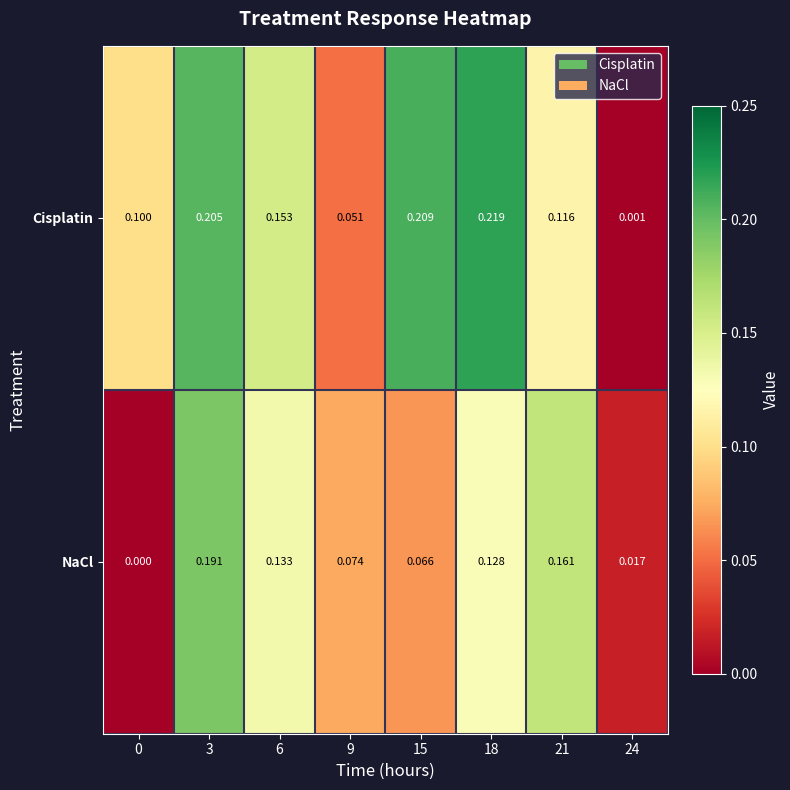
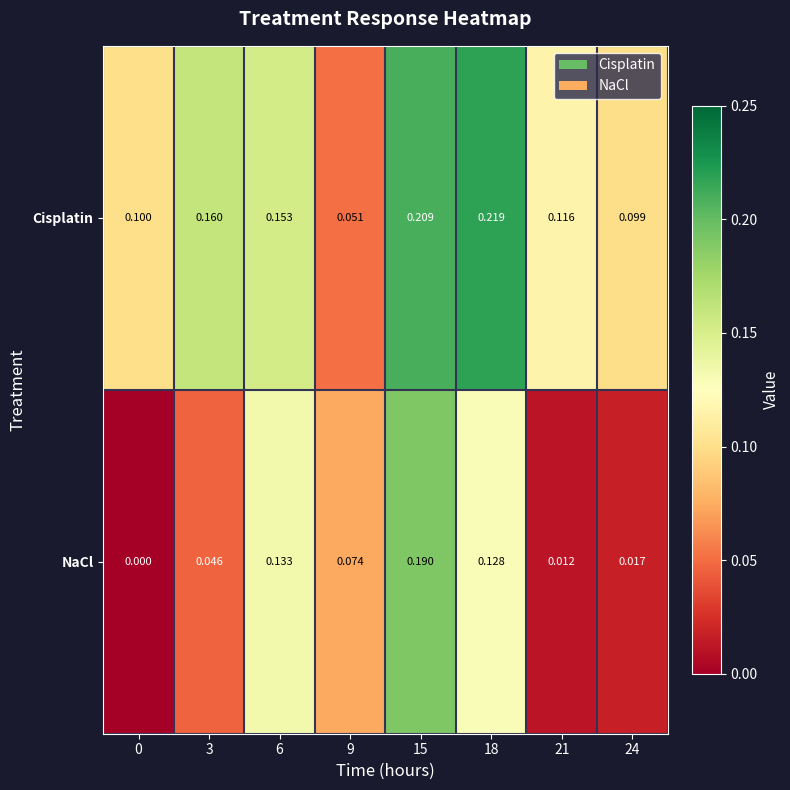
  {
    "Cisplatin": {
      "0": 0.100,
-     "3": 0.205,
+     "3": 0.160,
      "6": 0.153,
      "9": 0.051,
      "15": 0.209,
      "18": 0.219,
      "21": 0.116,
-     "24": 0.001
+     "24": 0.099
    },
    "NaCl": {
      "0": 0.000,
-     "3": 0.191,
+     "3": 0.046,
      "6": 0.133,
      "9": 0.074,
-     "15": 0.066,
+     "15": 0.190,
      "18": 0.128,
-     "21": 0.161,
+     "21": 0.012,
      "24": 0.017
    }
  }
